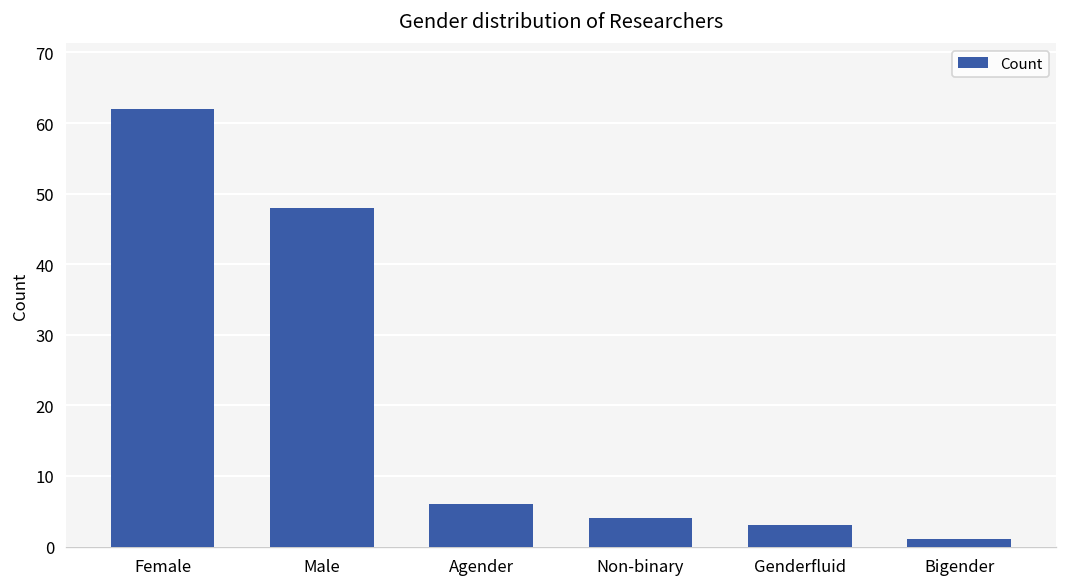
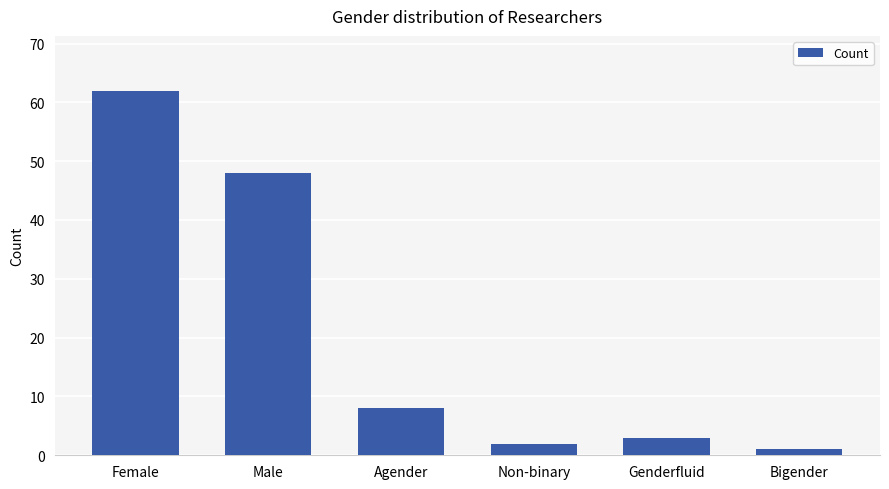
  {
    "Female": 62,
    "Male": 48,
-   "Agender": 6,
-   "Non-binary": 4,
+   "Agender": 8,
+   "Non-binary": 2,
    "Genderfluid": 3,
    "Bigender": 1
  }
